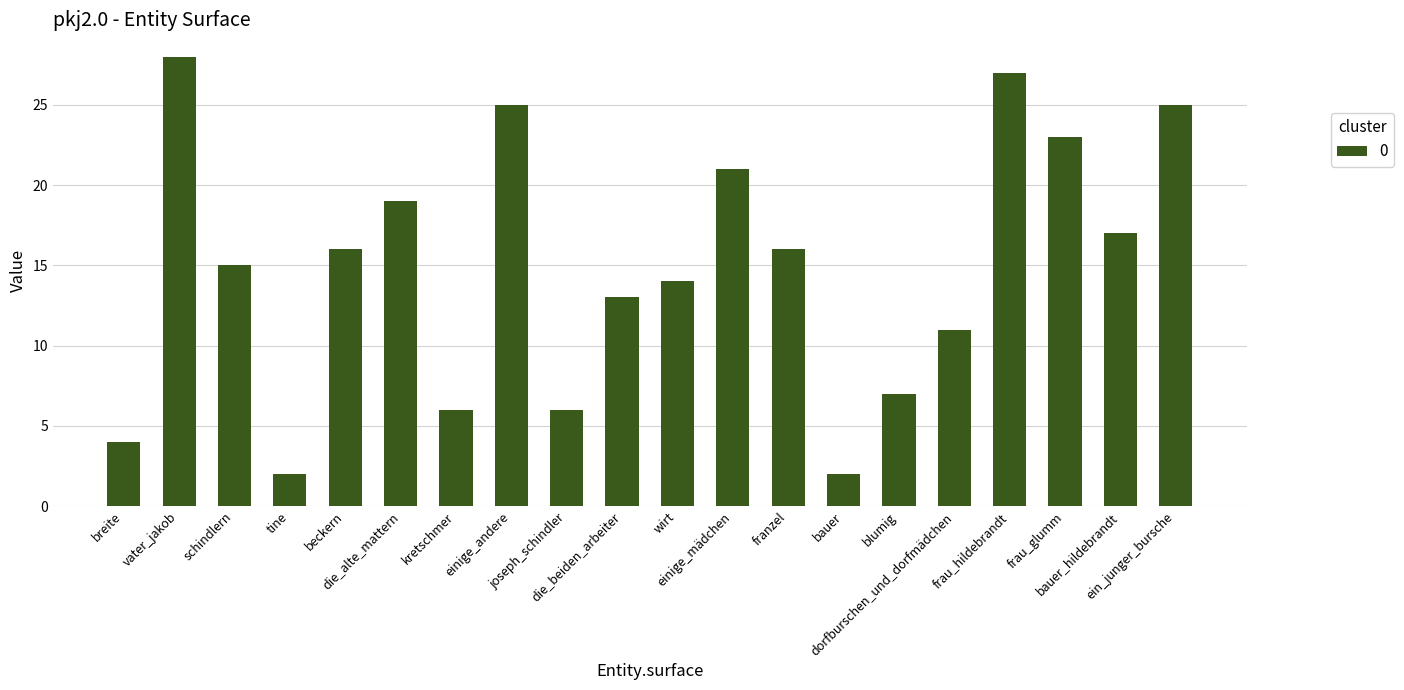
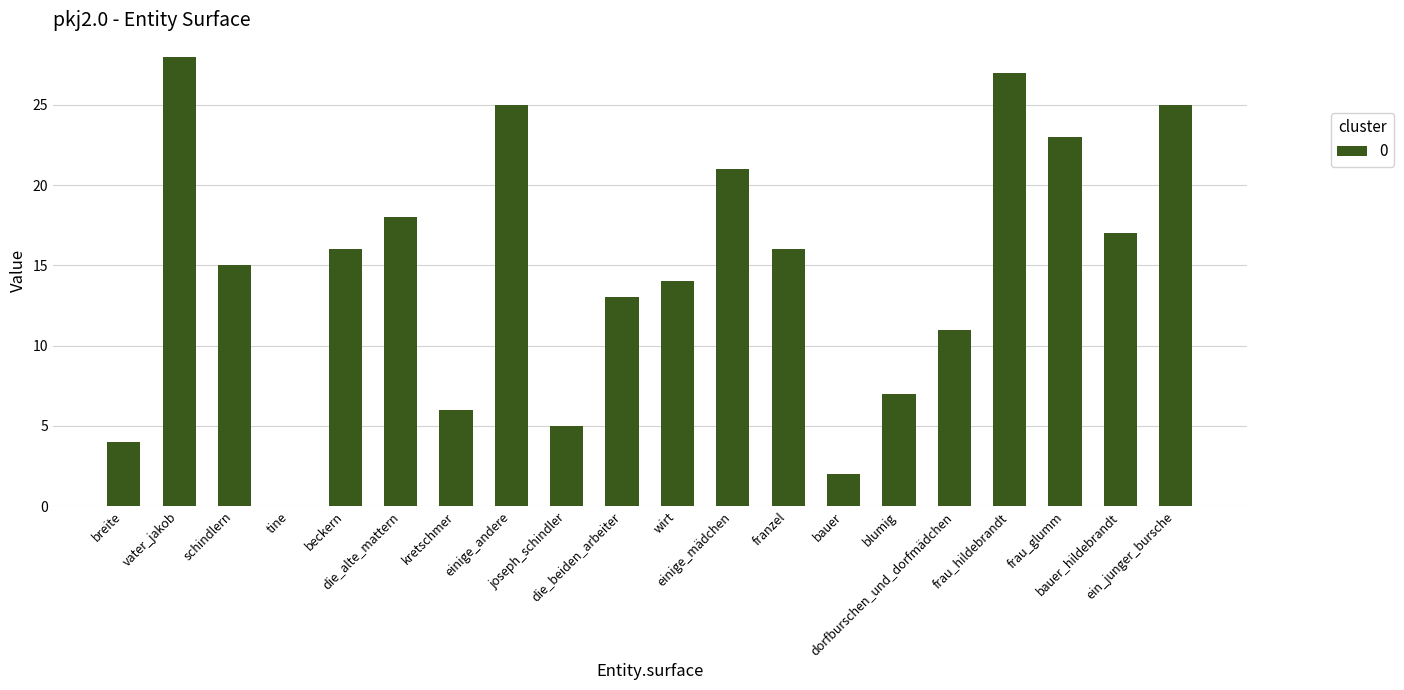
  {
    "breite": 4,
    "vater_jakob": 28,
    "schindlern": 15,
-   "tine": 2,
+   "tine": 0,
    "beckern": 16,
-   "die_alte_mattern": 19,
+   "die_alte_mattern": 18,
    "kretschmer": 6,
    "einige_andere": 25,
-   "joseph_schindler": 6,
+   "joseph_schindler": 5,
    "die_beiden_arbeiter": 13,
    "wirt": 14,
    "einige_mädchen": 21,
    "franzel": 16,
    "bauer": 2,
    "blumig": 7,
    "dorfburschen_und_dorfmädchen": 11,
    "frau_hildebrandt": 27,
    "frau_glumm": 23,
    "bauer_hildebrandt": 17,
    "ein_junger_bursche": 25
  }
